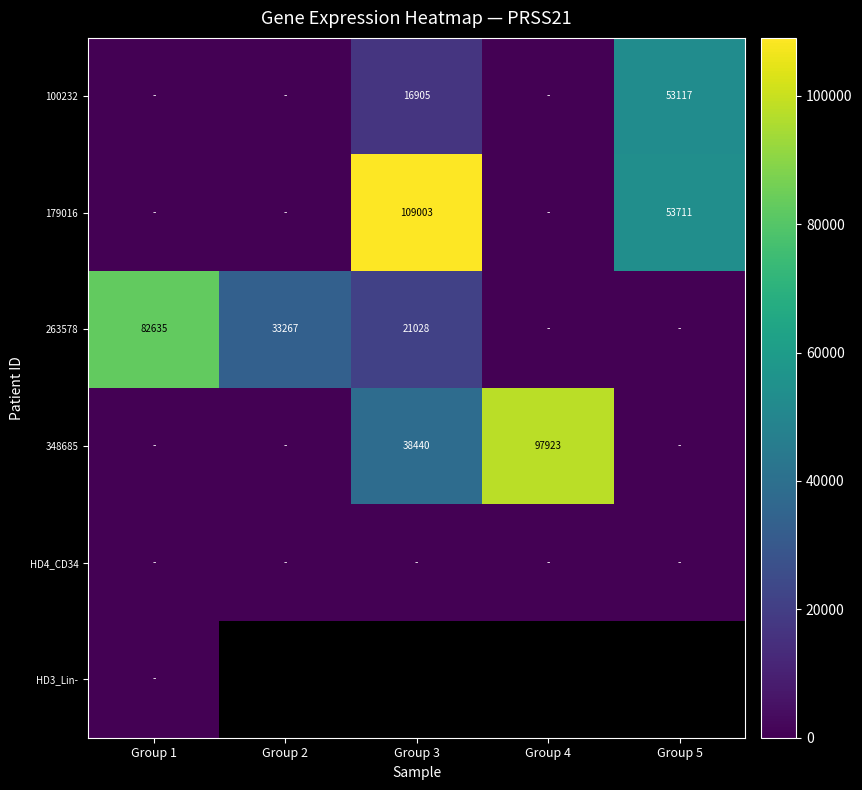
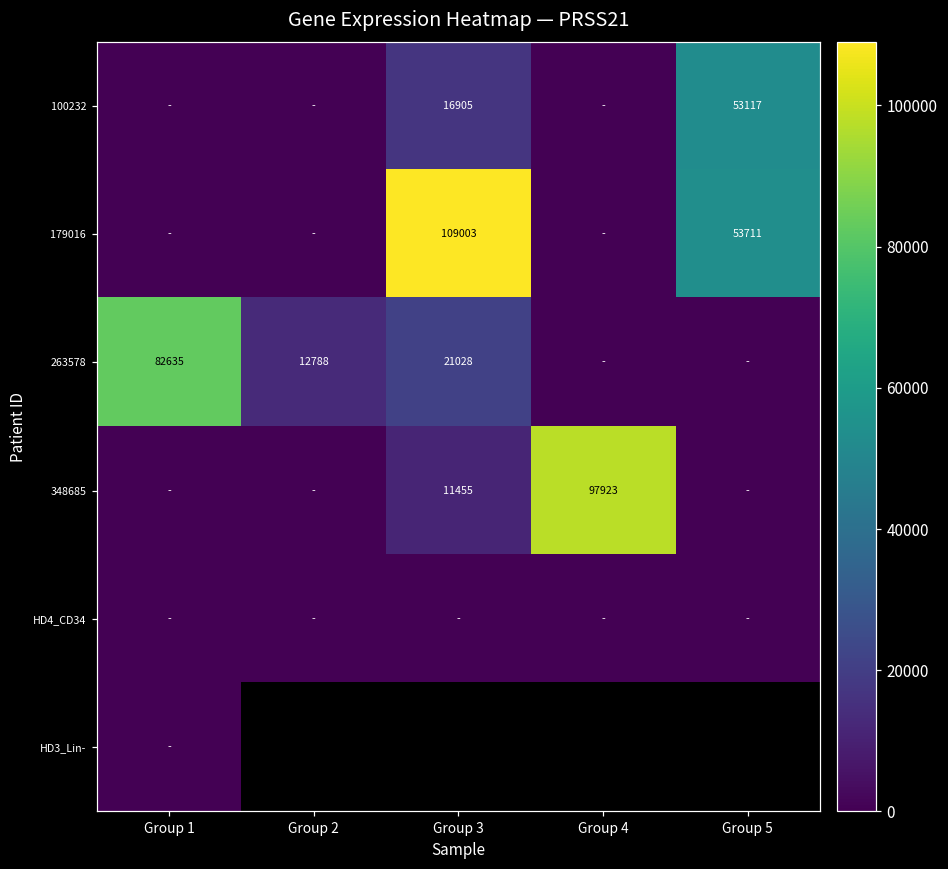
  {
    "100232": {
      "Group 3": 16905,
      "Group 5": 53117
    },
    "179016": {
      "Group 3": 109003,
      "Group 5": 53711
    },
    "263578": {
      "Group 1": 82635,
-     "Group 2": 33267,
+     "Group 2": 12788,
      "Group 3": 21028
    },
    "348685": {
-     "Group 3": 38440,
+     "Group 3": 11455,
      "Group 4": 97923
    }
  }
